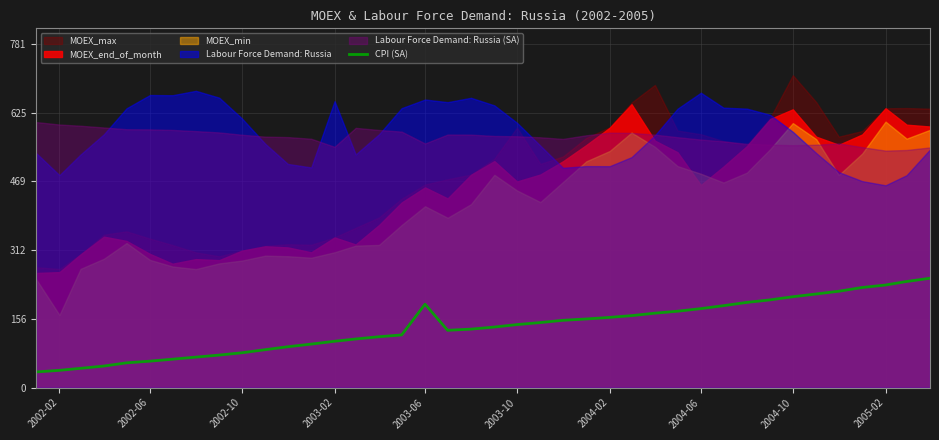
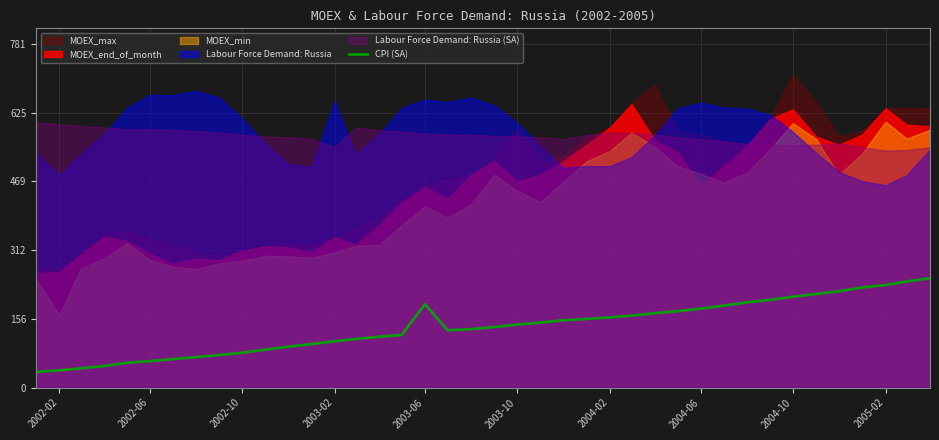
  {
    "CPI (SA)": {
      "2002-02": 40,
      "2002-06": 60,
      "2002-10": 80,
      "2003-02": 110,
      "2003-06": 190,
      "2003-10": 140,
      "2004-02": 160,
      "2004-06": 180,
      "2004-10": 210,
      "2005-02": 230
    },
    "MOEX_end_of_month": {
      "2002-02": 260,
      "2002-06": 300,
      "2003-06": 460,
      "2003-10": 470,
      "2004-06": 460,
      "2004-10": 630
    },
    "MOEX_min": {
      "2002-02": 170,
      "2002-06": 290,
      "2002-10": 290,
      "2003-02": 310,
      "2003-06": 410,
      "2003-10": 450,
      "2004-02": 540,
      "2004-06": 490,
      "2004-10": 600,
      "2005-02": 610
    },
    "Labour Force Demand: Russia": {
      "2002-02": 480,
      "2002-06": 670,
      "2002-10": 610,
      "2003-02": 650,
      "2003-06": 660,
      "2003-10": 600,
      "2004-02": 500,
-     "2004-06": 670,
+     "2004-06": 650,
      "2004-10": 580,
      "2005-02": 460
    },
    "Labour Force Demand: Russia (SA)": {
      "2002-02": 600,
      "2002-06": 590,
      "2002-10": 580,
      "2003-02": 550,
-     "2003-06": 560,
+     "2003-06": 580,
      "2003-10": 570,
      "2004-02": 580,
      "2004-06": 560,
      "2004-10": 550,
      "2005-02": 540
    }
  }
